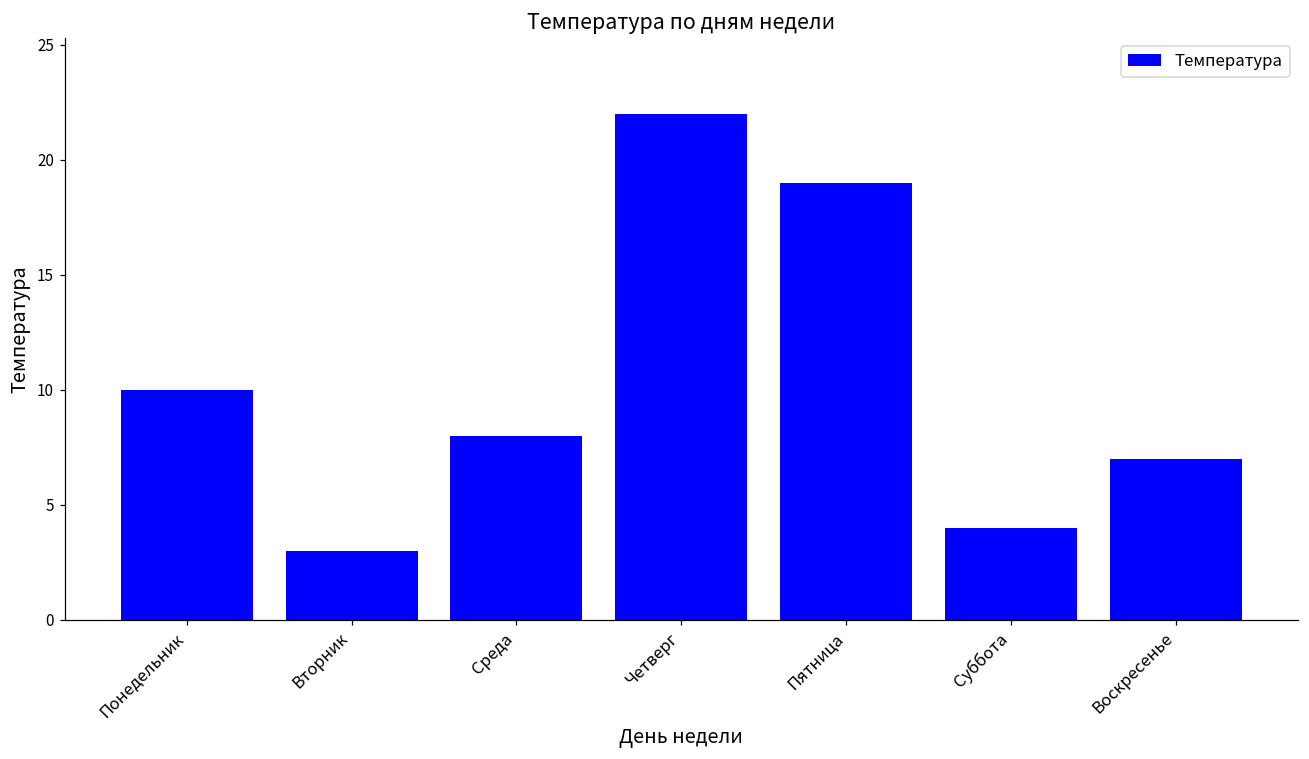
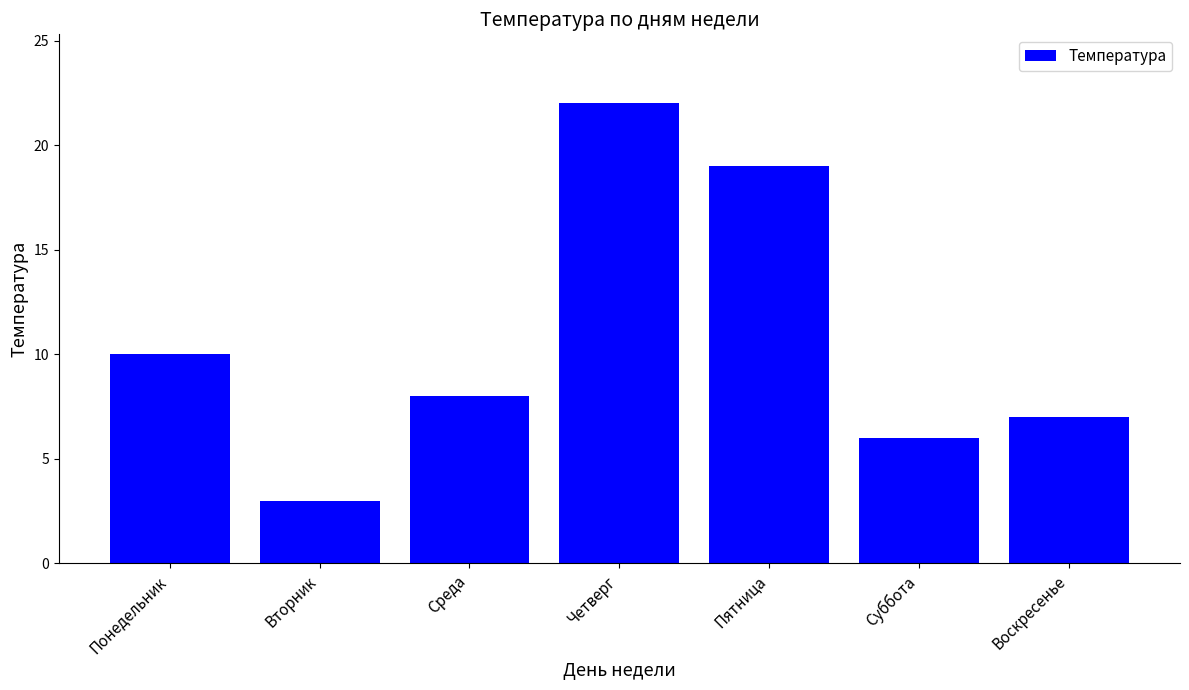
  {
    "Понедельник": 10,
    "Вторник": 3,
    "Среда": 8,
    "Четверг": 22,
    "Пятница": 19,
-   "Суббота": 4,
+   "Суббота": 6,
    "Воскресенье": 7
  }
